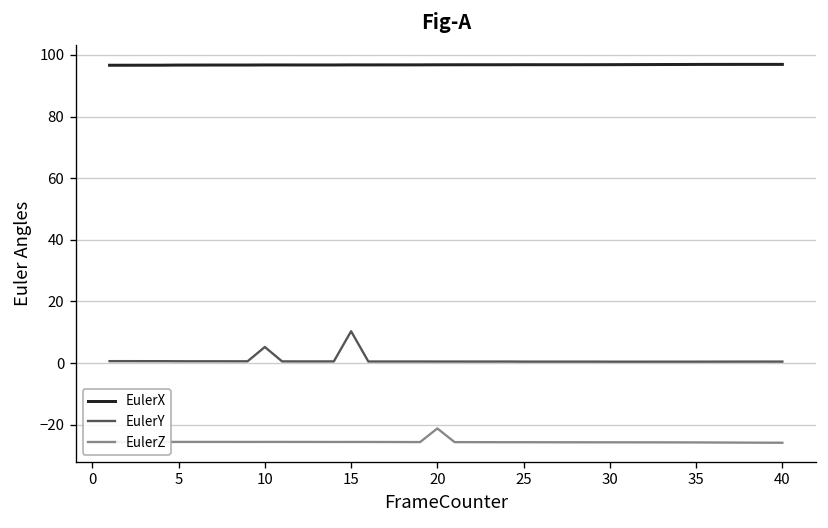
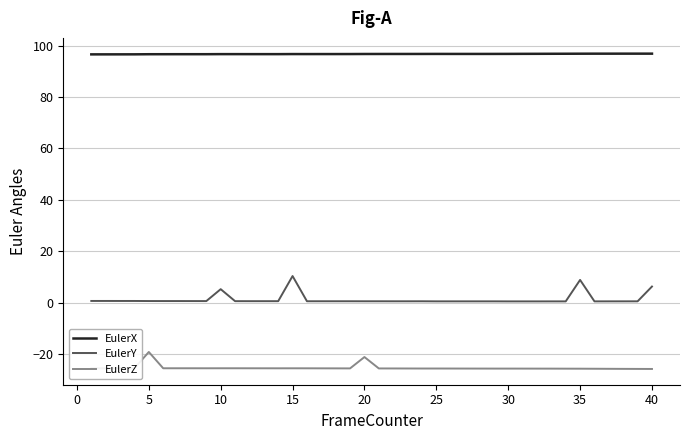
  {
    "EulerX": {
      "5": 97,
      "10": 97,
      "15": 97,
      "20": 97,
      "25": 97,
      "30": 97,
      "35": 97,
      "40": 97
    },
    "EulerY": {
      "5": 1,
      "10": 5,
      "15": 10,
      "20": 1,
      "25": 0,
      "30": 0,
-     "35": 0,
-     "40": 0
+     "35": 9,
+     "40": 6
    },
    "EulerZ": {
-     "5": -26,
+     "5": -19,
      "10": -26,
      "15": -26,
      "20": -21,
      "25": -26,
      "30": -26,
      "35": -26,
      "40": -26
    }
  }
